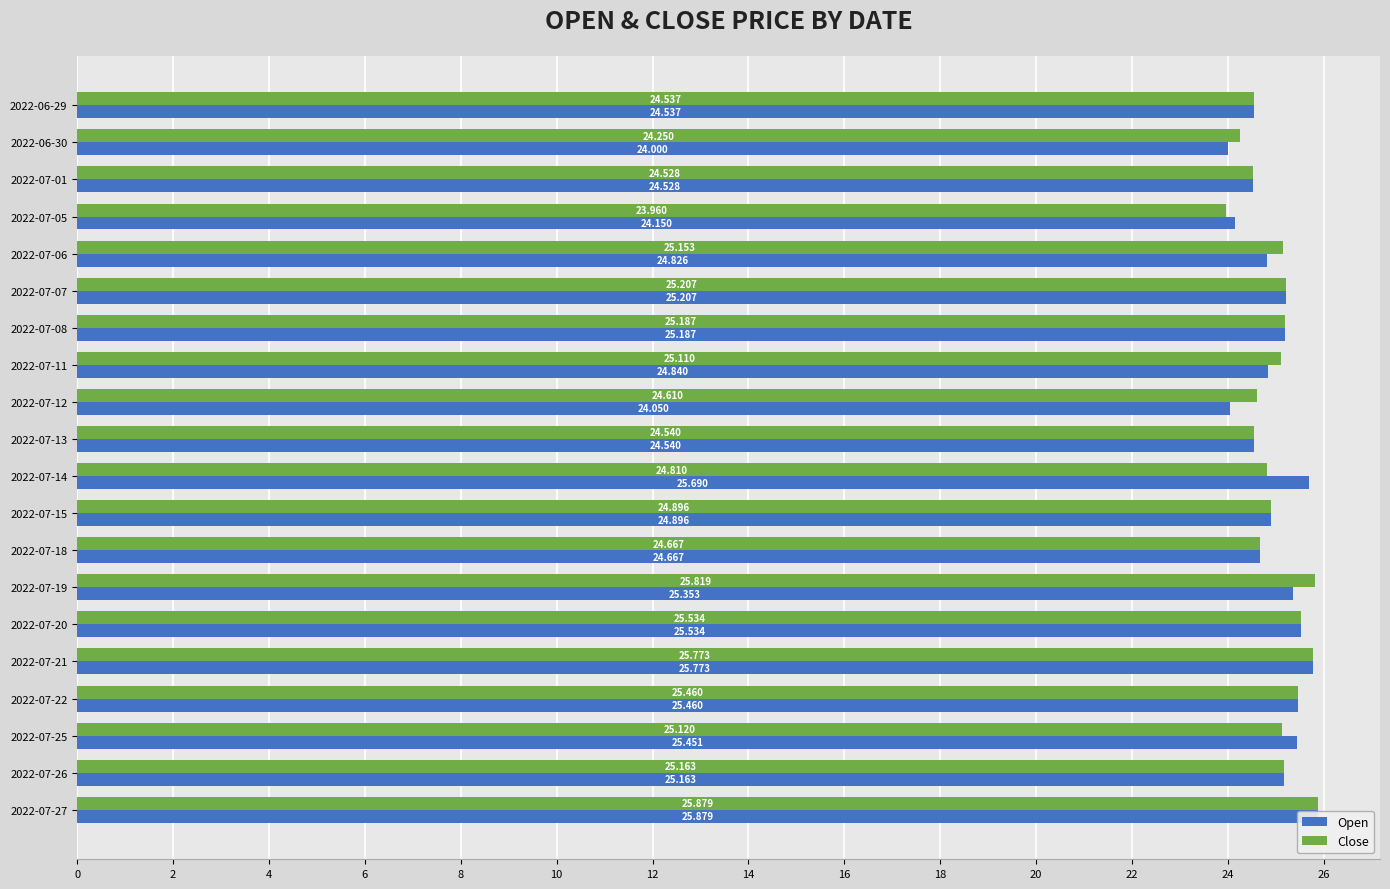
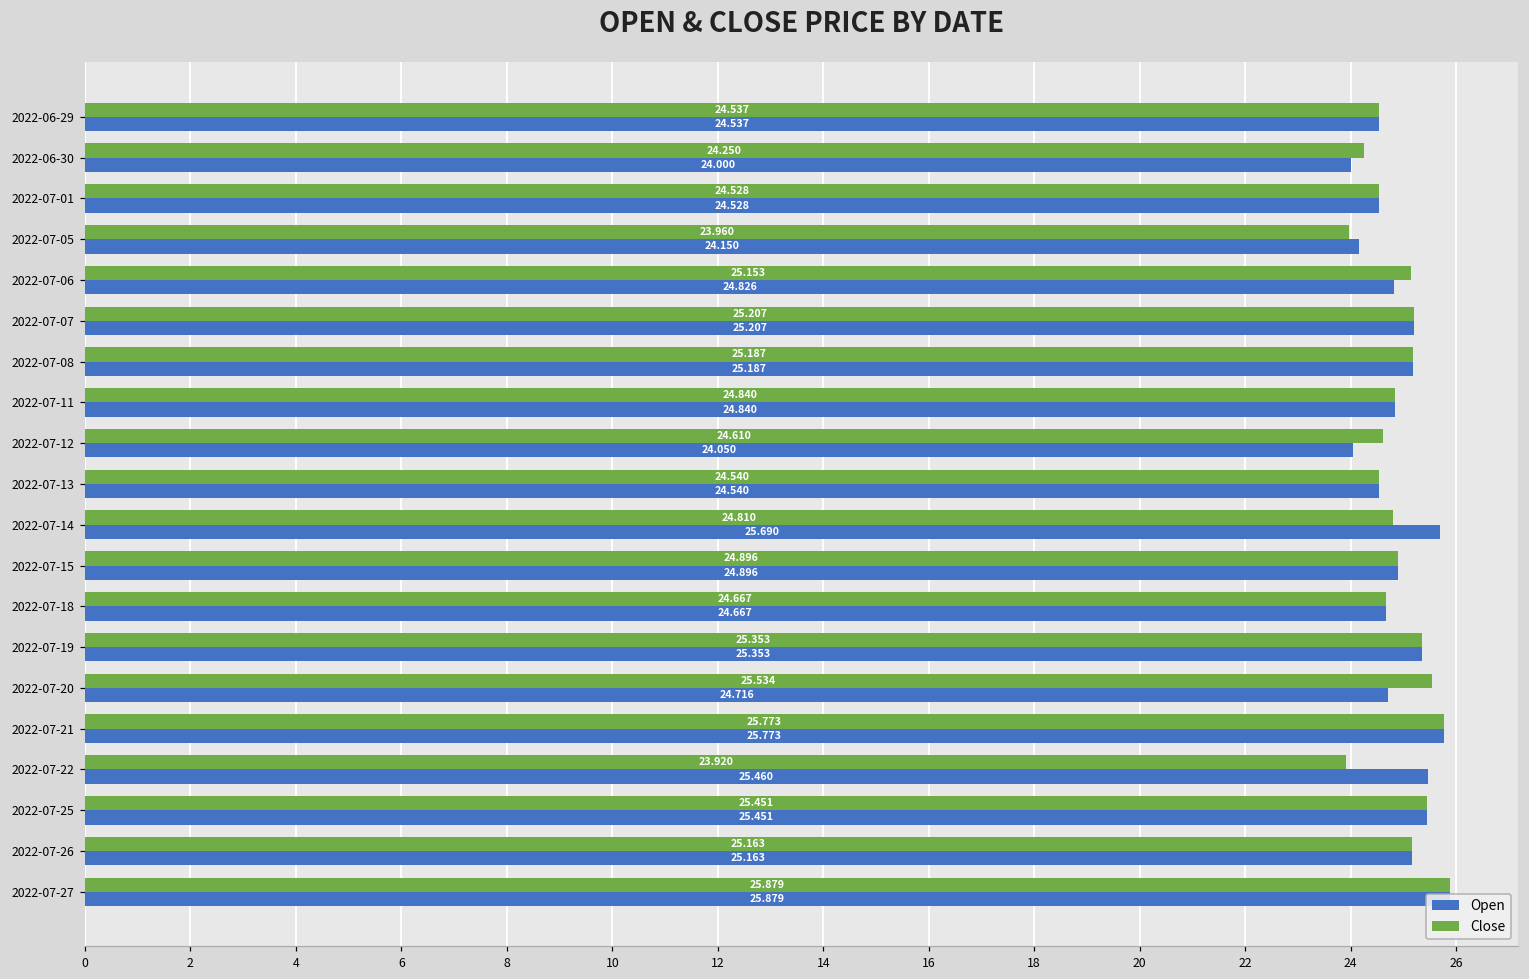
  {
    "Open": {
      "2022-06-29": 24.537,
      "2022-06-30": 24.000,
      "2022-07-01": 24.528,
      "2022-07-05": 24.150,
      "2022-07-06": 24.826,
      "2022-07-07": 25.207,
      "2022-07-08": 25.187,
      "2022-07-11": 24.840,
      "2022-07-12": 24.050,
      "2022-07-13": 24.540,
      "2022-07-14": 25.690,
      "2022-07-15": 24.896,
      "2022-07-18": 24.667,
      "2022-07-19": 25.353,
-     "2022-07-20": 25.534,
+     "2022-07-20": 24.716,
      "2022-07-21": 25.773,
      "2022-07-22": 25.460,
      "2022-07-25": 25.451,
      "2022-07-26": 25.163
    },
    "Close": {
      "2022-06-29": 24.537,
      "2022-06-30": 24.250,
      "2022-07-01": 24.528,
      "2022-07-05": 23.960,
      "2022-07-06": 25.153,
      "2022-07-07": 25.207,
      "2022-07-08": 25.187,
-     "2022-07-11": 25.110,
+     "2022-07-11": 24.840,
      "2022-07-12": 24.610,
      "2022-07-13": 24.540,
      "2022-07-14": 24.810,
      "2022-07-15": 24.896,
      "2022-07-18": 24.667,
-     "2022-07-19": 25.819,
+     "2022-07-19": 25.353,
      "2022-07-20": 25.534,
      "2022-07-21": 25.773,
-     "2022-07-22": 25.460,
-     "2022-07-25": 25.120,
+     "2022-07-22": 23.920,
+     "2022-07-25": 25.451,
      "2022-07-26": 25.163,
      "2022-07-27": 25.879
    }
  }
